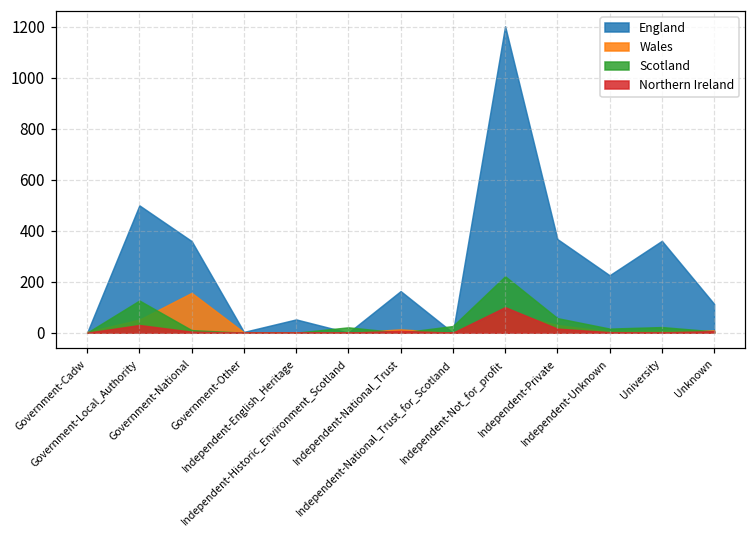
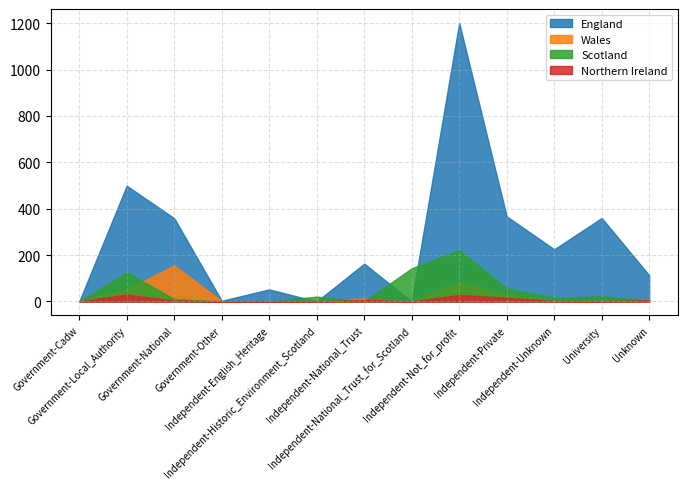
  {
    "England": {
      "Government-Local_Authority": 500,
      "Government-National": 360,
      "Independent-English_Heritage": 50,
      "Independent-National_Trust": 160,
      "Independent-Not_for_profit": 1200,
      "Independent-Private": 370,
      "Independent-Unknown": 230,
      "University": 360,
      "Unknown": 110
    },
    "Wales": {
      "Government-Local_Authority": 50,
      "Government-National": 160,
      "Independent-Not_for_profit": 80,
      "Independent-Private": 30
    },
    "Scotland": {
      "Government-Local_Authority": 130,
      "Independent-Historic_Environment_Scotland": 20,
-     "Independent-National_Trust_for_Scotland": 30,
+     "Independent-National_Trust_for_Scotland": 140,
      "Independent-Not_for_profit": 220,
      "Independent-Private": 60,
      "Independent-Unknown": 20,
      "University": 20
    },
    "Northern Ireland": {
      "Government-Local_Authority": 30,
-     "Independent-Not_for_profit": 100,
+     "Independent-Not_for_profit": 30,
      "Independent-Private": 20
    }
  }
